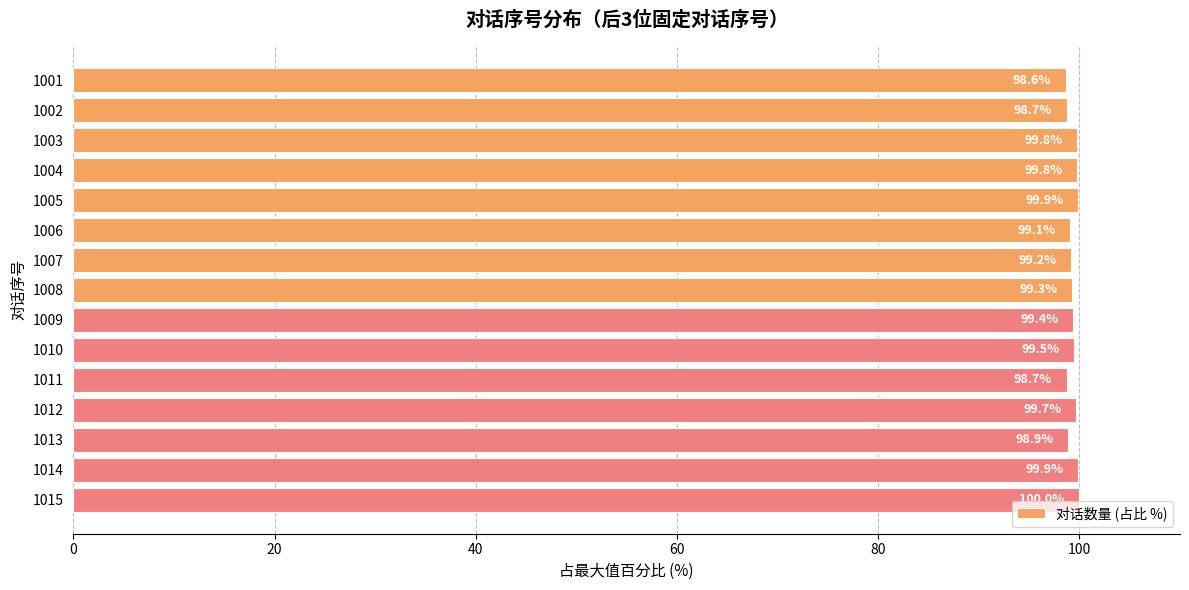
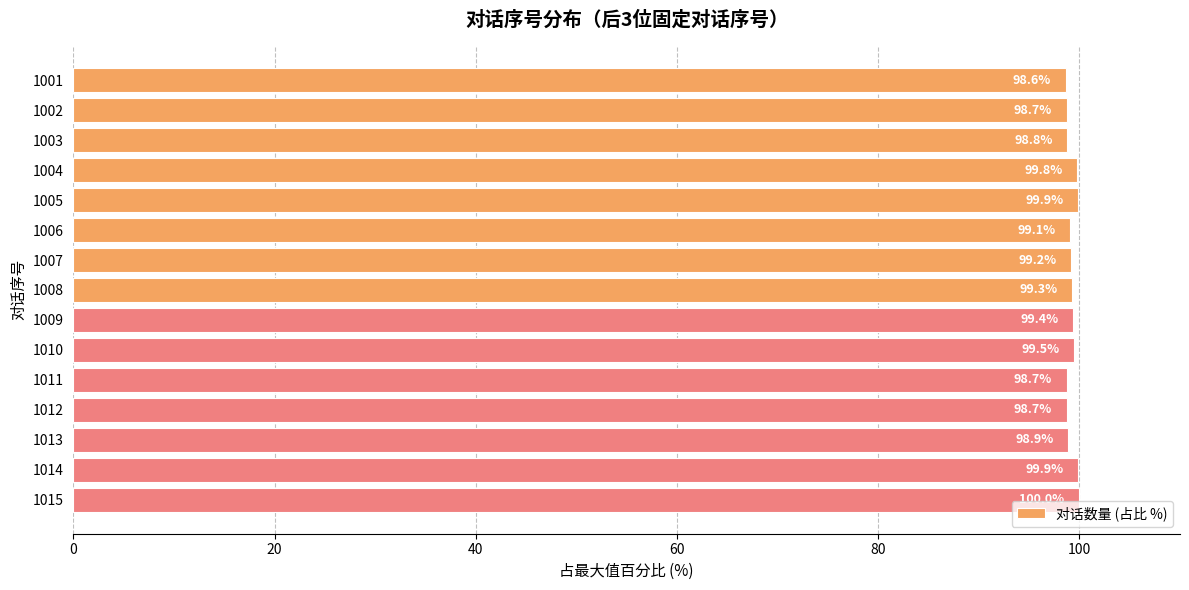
  {
    "1001": "98.6%",
    "1002": "98.7%",
-   "1003": "99.8%",
+   "1003": "98.8%",
    "1004": "99.8%",
    "1005": "99.9%",
    "1006": "99.1%",
    "1007": "99.2%",
    "1008": "99.3%",
    "1009": "99.4%",
    "1010": "99.5%",
    "1011": "98.7%",
-   "1012": "99.7%",
+   "1012": "98.7%",
    "1013": "98.9%",
    "1014": "99.9%"
  }
